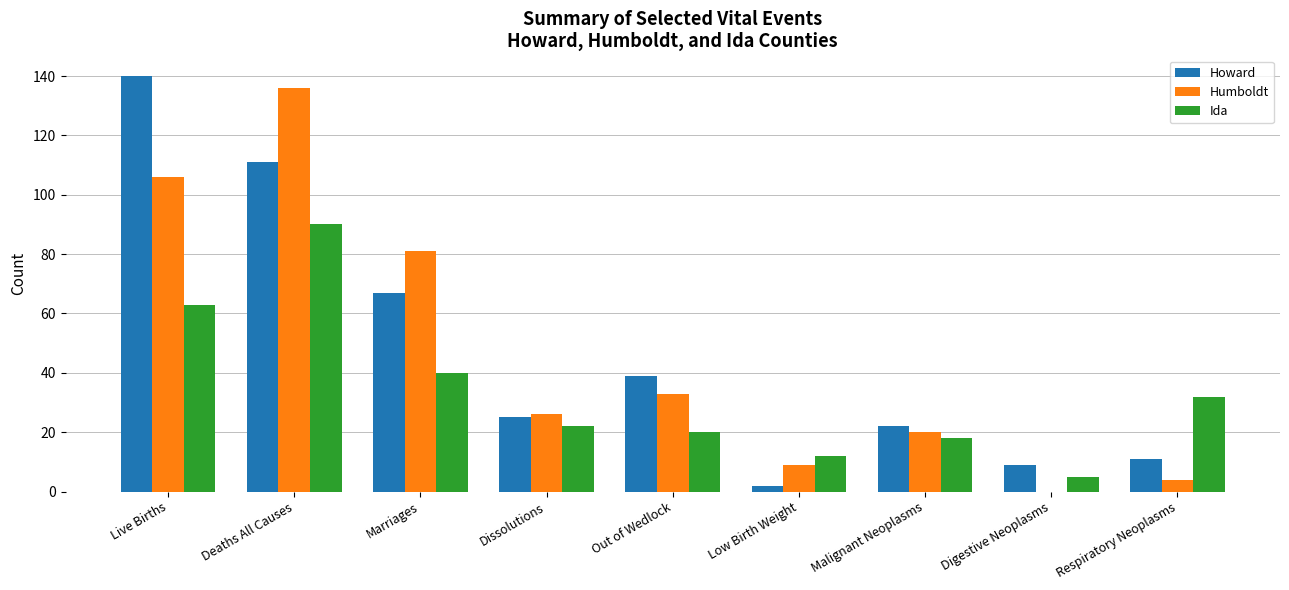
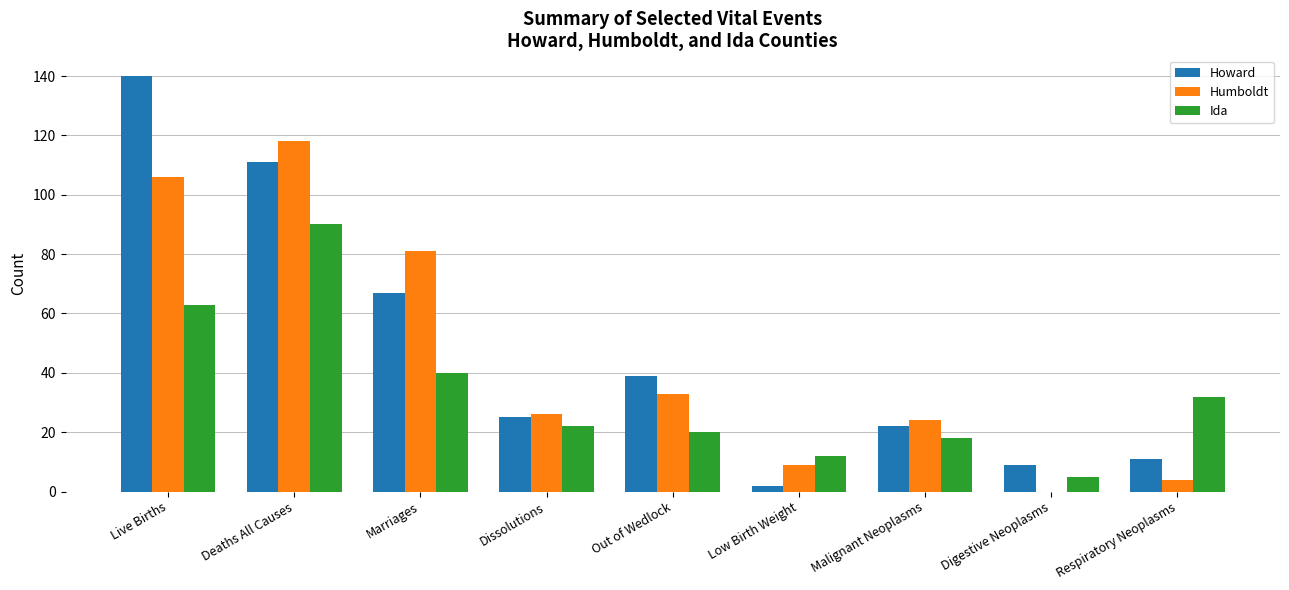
  {
    "Howard": {
      "Live Births": 140,
      "Deaths All Causes": 111,
      "Marriages": 67,
      "Dissolutions": 25,
      "Out of Wedlock": 39,
      "Low Birth Weight": 2,
      "Malignant Neoplasms": 22,
      "Digestive Neoplasms": 9,
      "Respiratory Neoplasms": 11
    },
    "Humboldt": {
      "Live Births": 106,
-     "Deaths All Causes": 136,
+     "Deaths All Causes": 118,
      "Marriages": 81,
      "Dissolutions": 26,
      "Out of Wedlock": 33,
      "Low Birth Weight": 9,
-     "Malignant Neoplasms": 20,
+     "Malignant Neoplasms": 24,
      "Digestive Neoplasms": 0,
      "Respiratory Neoplasms": 4
    },
    "Ida": {
      "Live Births": 63,
      "Deaths All Causes": 90,
      "Marriages": 40,
      "Dissolutions": 22,
      "Out of Wedlock": 20,
      "Low Birth Weight": 12,
      "Malignant Neoplasms": 18,
      "Digestive Neoplasms": 5,
      "Respiratory Neoplasms": 32
    }
  }
